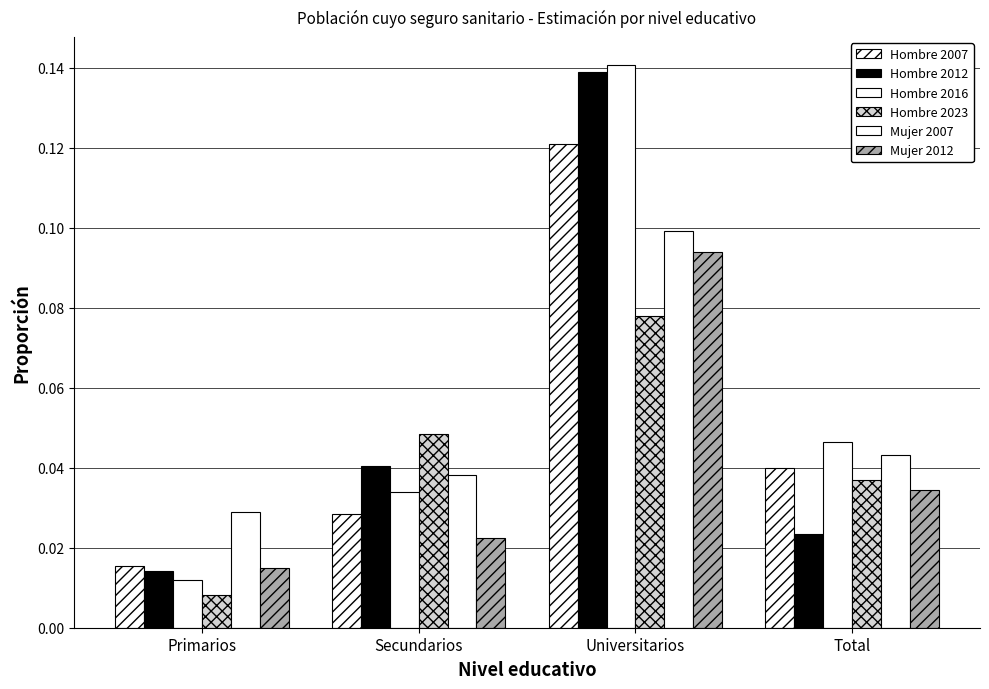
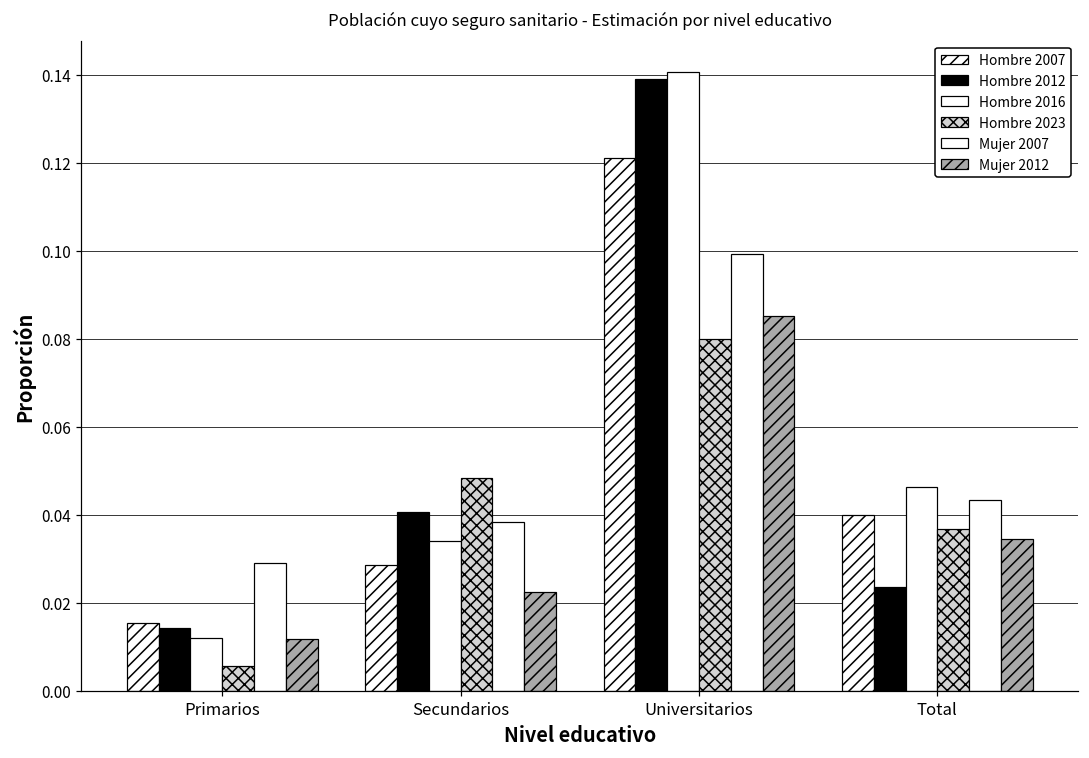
  {
    "Hombre 2012": {
      "Primarios": 0.014,
      "Secundarios": 0.041,
      "Universitarios": 0.139,
      "Total": 0.024
    },
    "Hombre 2023": {
-     "Primarios": 0.008,
+     "Primarios": 0.006,
      "Secundarios": 0.048,
-     "Universitarios": 0.078,
+     "Universitarios": 0.080,
      "Total": 0.037
    },
    "Mujer 2012": {
-     "Primarios": 0.015,
+     "Primarios": 0.012,
      "Secundarios": 0.022,
-     "Universitarios": 0.094,
+     "Universitarios": 0.085,
      "Total": 0.034
    }
  }
